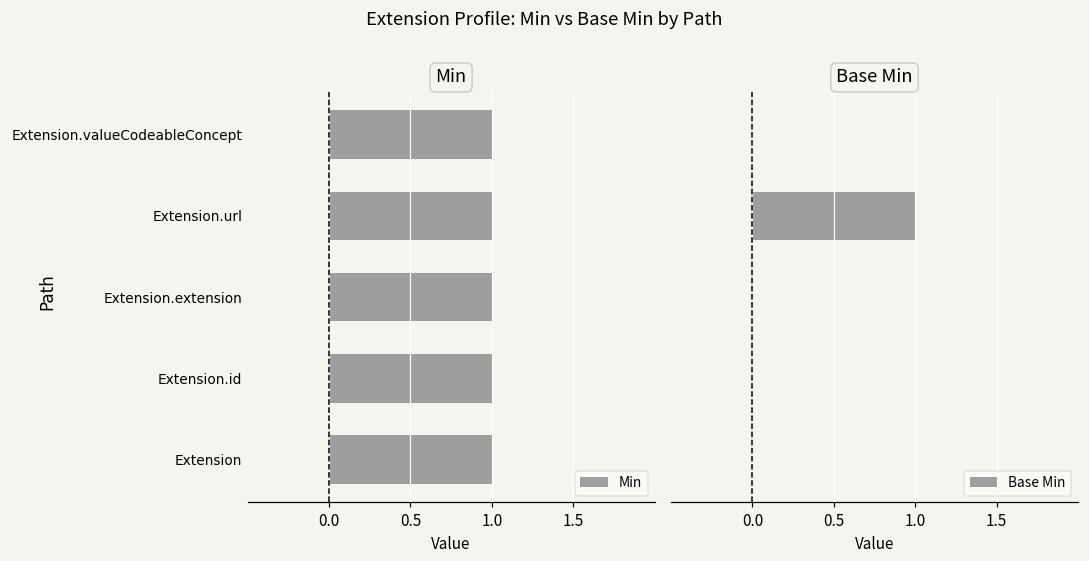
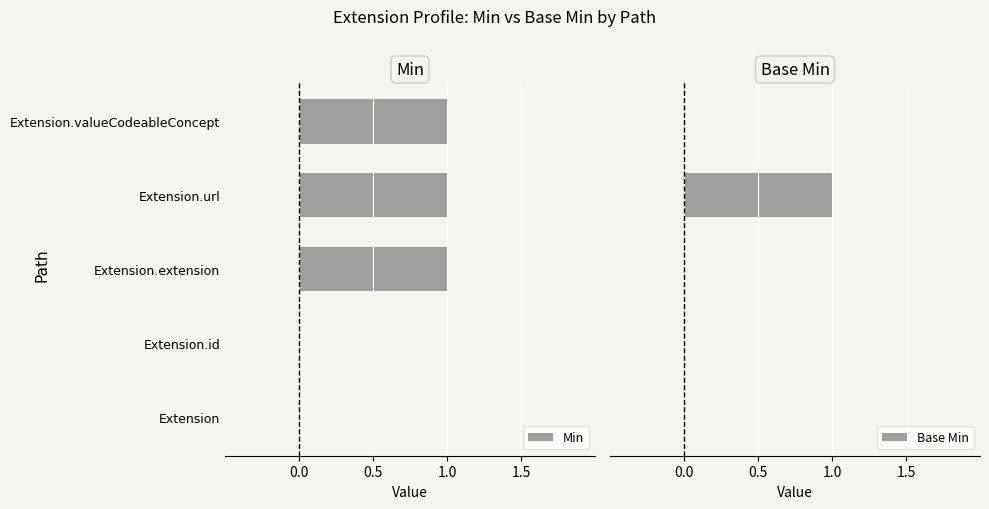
  {
    "Min": {
      "Extension.valueCodeableConcept": 1,
      "Extension.url": 1,
      "Extension.extension": 1,
-     "Extension.id": 1,
-     "Extension": 1
+     "Extension.id": 0,
+     "Extension": 0
    }
  }
